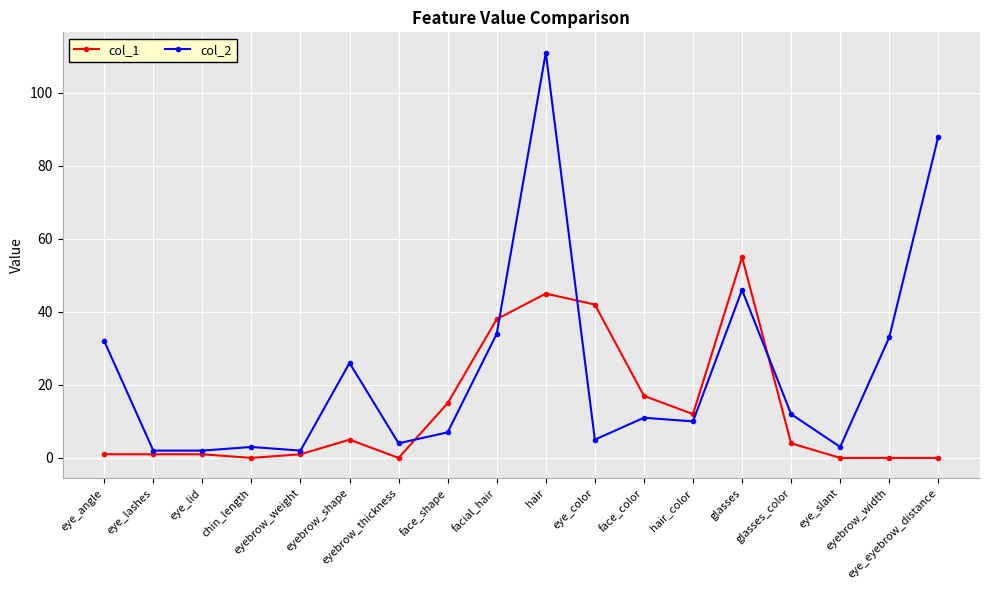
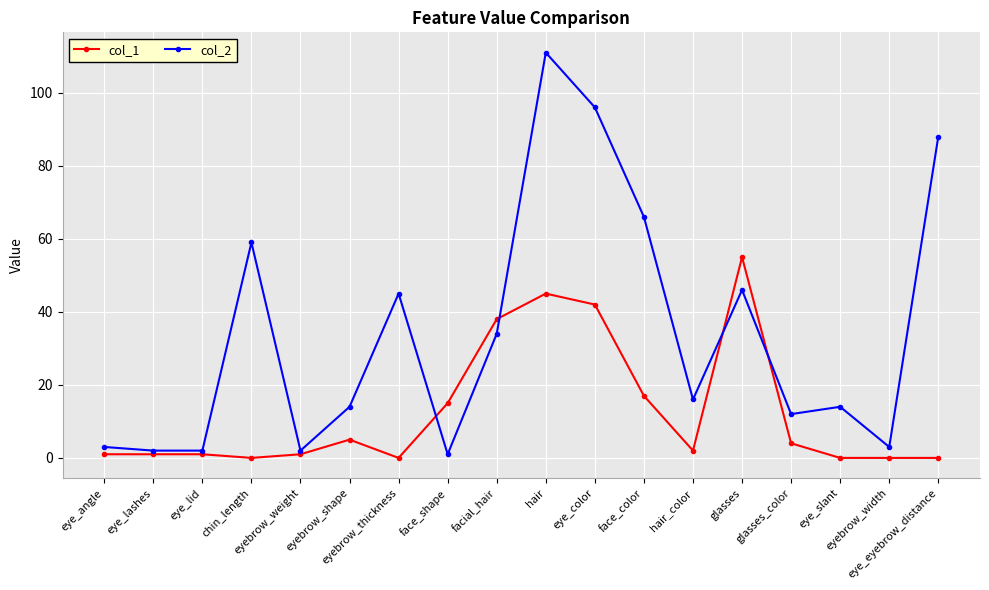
  {
    "col_1": {
      "eye_angle": 1,
      "eye_lashes": 1,
      "eye_lid": 1,
      "chin_length": 0,
      "eyebrow_weight": 1,
      "eyebrow_shape": 5,
      "eyebrow_thickness": 0,
      "face_shape": 15,
      "facial_hair": 38,
      "hair": 45,
      "eye_color": 42,
      "face_color": 17,
-     "hair_color": 12,
+     "hair_color": 2,
      "glasses": 55,
      "glasses_color": 4,
      "eye_slant": 0,
      "eyebrow_width": 0,
      "eye_eyebrow_distance": 0
    },
    "col_2": {
-     "eye_angle": 32,
+     "eye_angle": 3,
      "eye_lashes": 2,
      "eye_lid": 2,
-     "chin_length": 3,
+     "chin_length": 59,
      "eyebrow_weight": 2,
-     "eyebrow_shape": 26,
-     "eyebrow_thickness": 4,
-     "face_shape": 7,
+     "eyebrow_shape": 14,
+     "eyebrow_thickness": 45,
+     "face_shape": 1,
      "facial_hair": 34,
      "hair": 111,
-     "eye_color": 5,
-     "face_color": 11,
-     "hair_color": 10,
+     "eye_color": 96,
+     "face_color": 66,
+     "hair_color": 16,
      "glasses": 46,
      "glasses_color": 12,
-     "eye_slant": 3,
-     "eyebrow_width": 33,
+     "eye_slant": 14,
+     "eyebrow_width": 3,
      "eye_eyebrow_distance": 88
    }
  }
